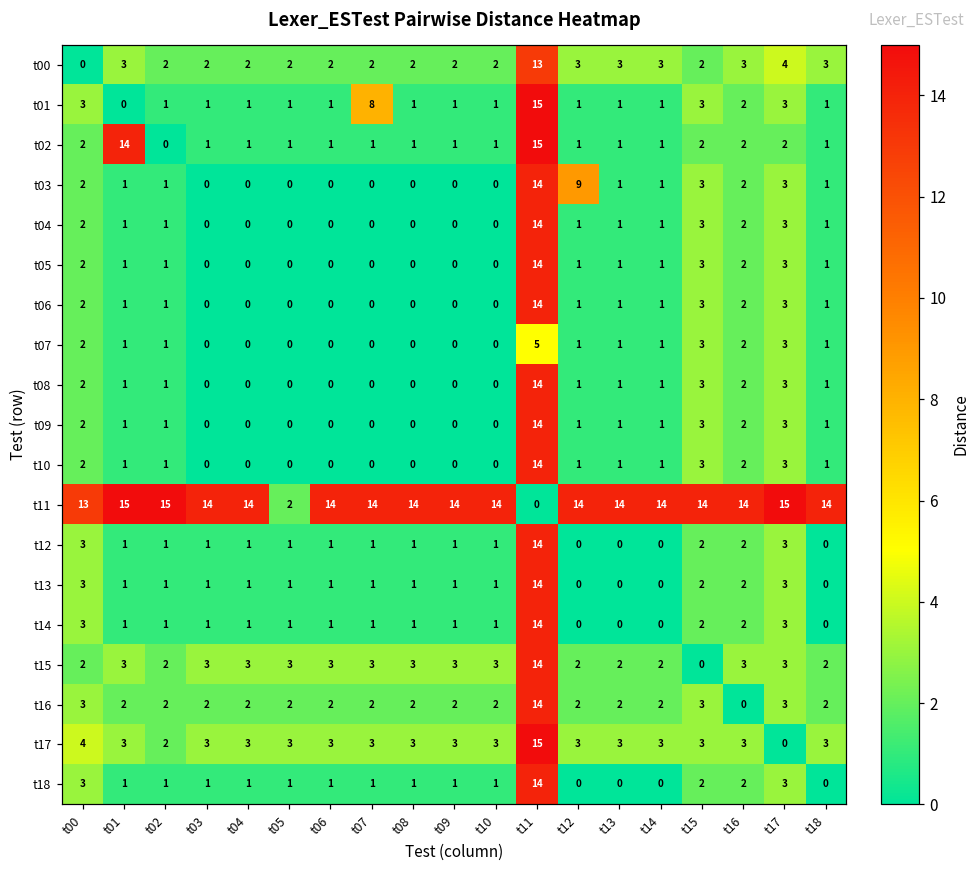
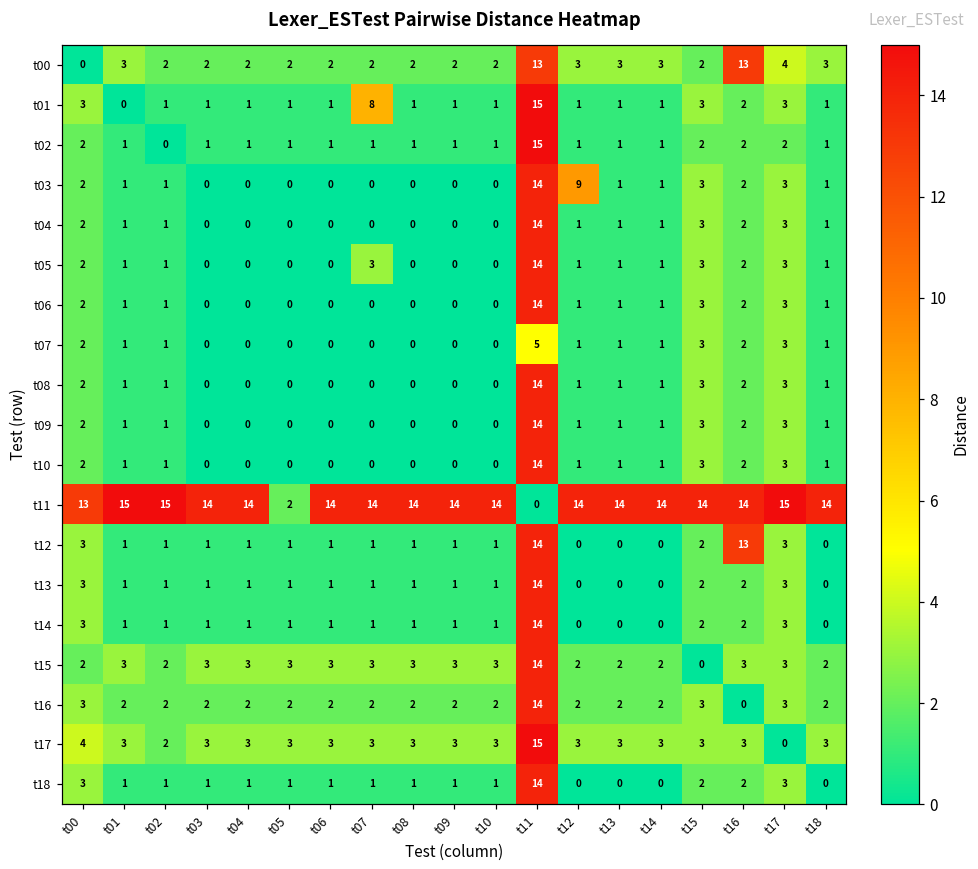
  {
    "t00": {
      "t00": 0,
      "t01": 3,
      "t02": 2,
      "t03": 2,
      "t04": 2,
      "t05": 2,
      "t06": 2,
      "t07": 2,
      "t08": 2,
      "t09": 2,
      "t10": 2,
      "t11": 13,
      "t12": 3,
      "t13": 3,
      "t14": 3,
      "t15": 2,
-     "t16": 3,
+     "t16": 13,
      "t17": 4,
      "t18": 3
    },
    "t02": {
      "t00": 2,
-     "t01": 14,
+     "t01": 1,
      "t02": 0,
      "t03": 1,
      "t04": 1,
      "t05": 1,
      "t06": 1,
      "t07": 1,
      "t08": 1,
      "t09": 1,
      "t10": 1,
      "t11": 15,
      "t12": 1,
      "t13": 1,
      "t14": 1,
      "t15": 2,
      "t16": 2,
      "t17": 2,
      "t18": 1
    },
    "t05": {
      "t00": 2,
      "t01": 1,
      "t02": 1,
      "t03": 0,
      "t04": 0,
      "t05": 0,
      "t06": 0,
-     "t07": 0,
+     "t07": 3,
      "t08": 0,
      "t09": 0,
      "t10": 0,
      "t11": 14,
      "t12": 1,
      "t13": 1,
      "t14": 1,
      "t15": 3,
      "t16": 2,
      "t17": 3,
      "t18": 1
    },
    "t12": {
      "t00": 3,
      "t01": 1,
      "t02": 1,
      "t03": 1,
      "t04": 1,
      "t05": 1,
      "t06": 1,
      "t07": 1,
      "t08": 1,
      "t09": 1,
      "t10": 1,
      "t11": 14,
      "t12": 0,
      "t13": 0,
      "t14": 0,
      "t15": 2,
-     "t16": 2,
+     "t16": 13,
      "t17": 3,
      "t18": 0
    }
  }
